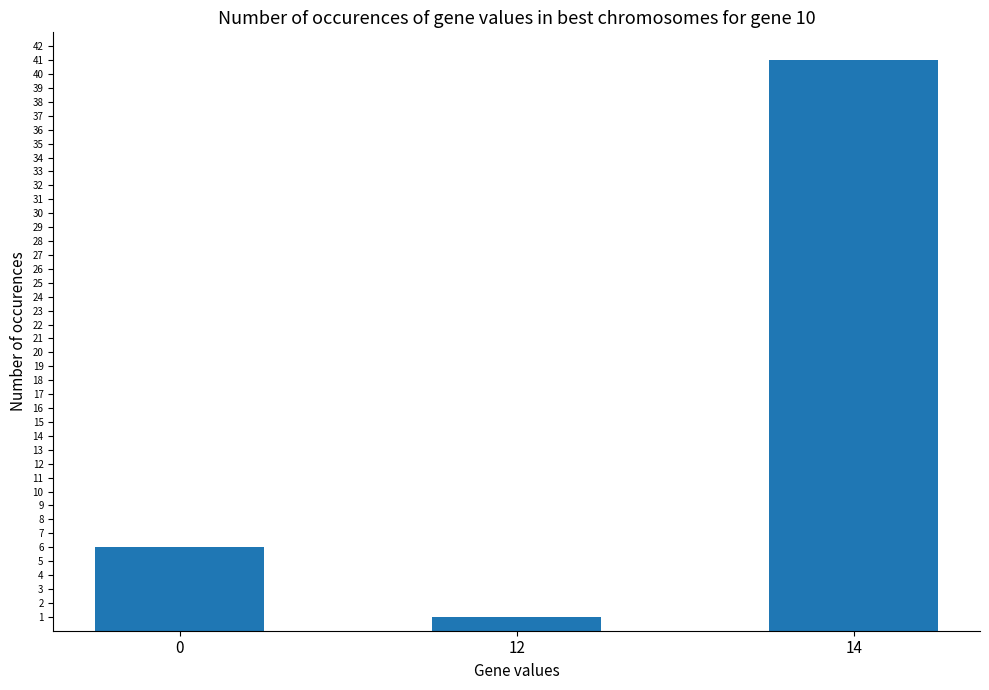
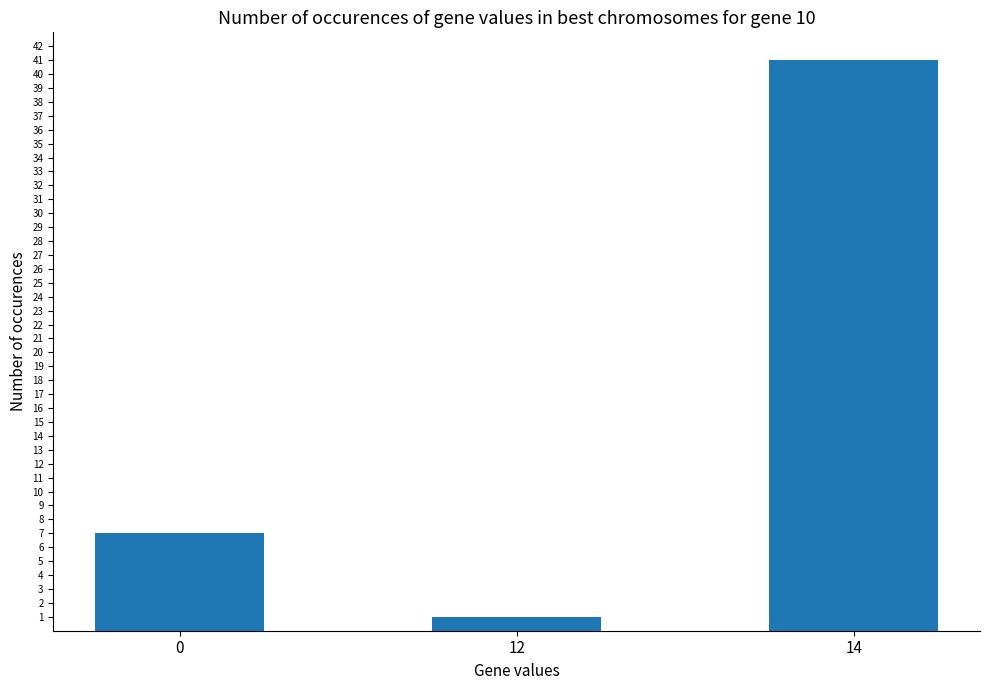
  {
-   "0": 6,
+   "0": 7,
    "12": 1,
    "14": 41
  }
